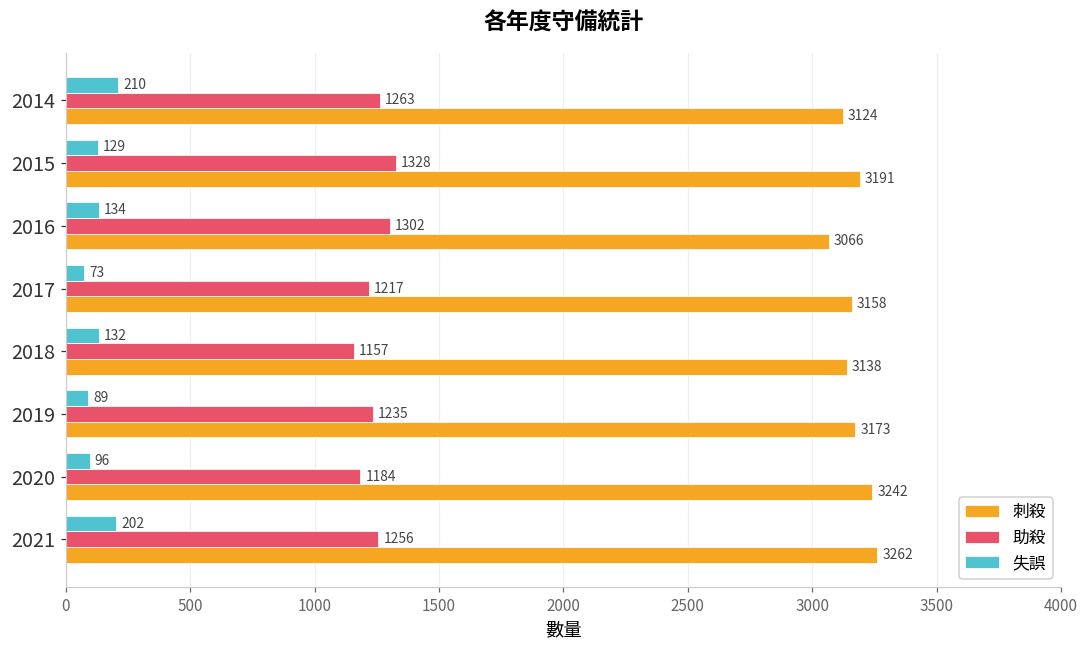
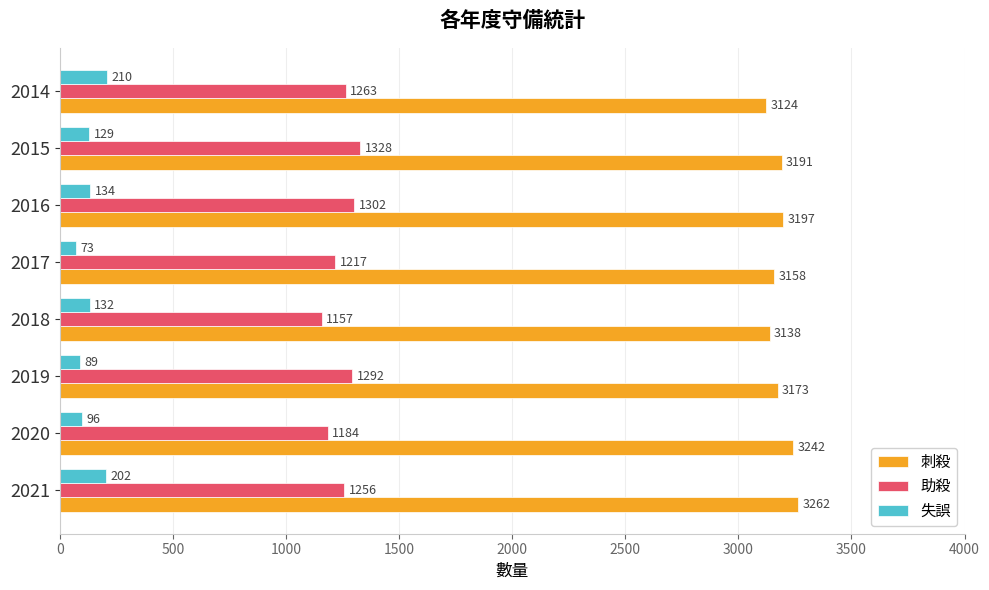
  {
    "刺殺": {
      "2014": 3124,
      "2015": 3191,
-     "2016": 3066,
+     "2016": 3197,
      "2017": 3158,
      "2018": 3138,
      "2019": 3173,
      "2020": 3242,
      "2021": 3262
    },
    "助殺": {
      "2014": 1263,
      "2015": 1328,
      "2016": 1302,
      "2017": 1217,
      "2018": 1157,
-     "2019": 1235,
+     "2019": 1292,
      "2020": 1184,
      "2021": 1256
    },
    "失誤": {
      "2014": 210,
      "2015": 129,
      "2016": 134,
      "2017": 73,
      "2018": 132,
      "2019": 89,
      "2020": 96,
      "2021": 202
    }
  }
